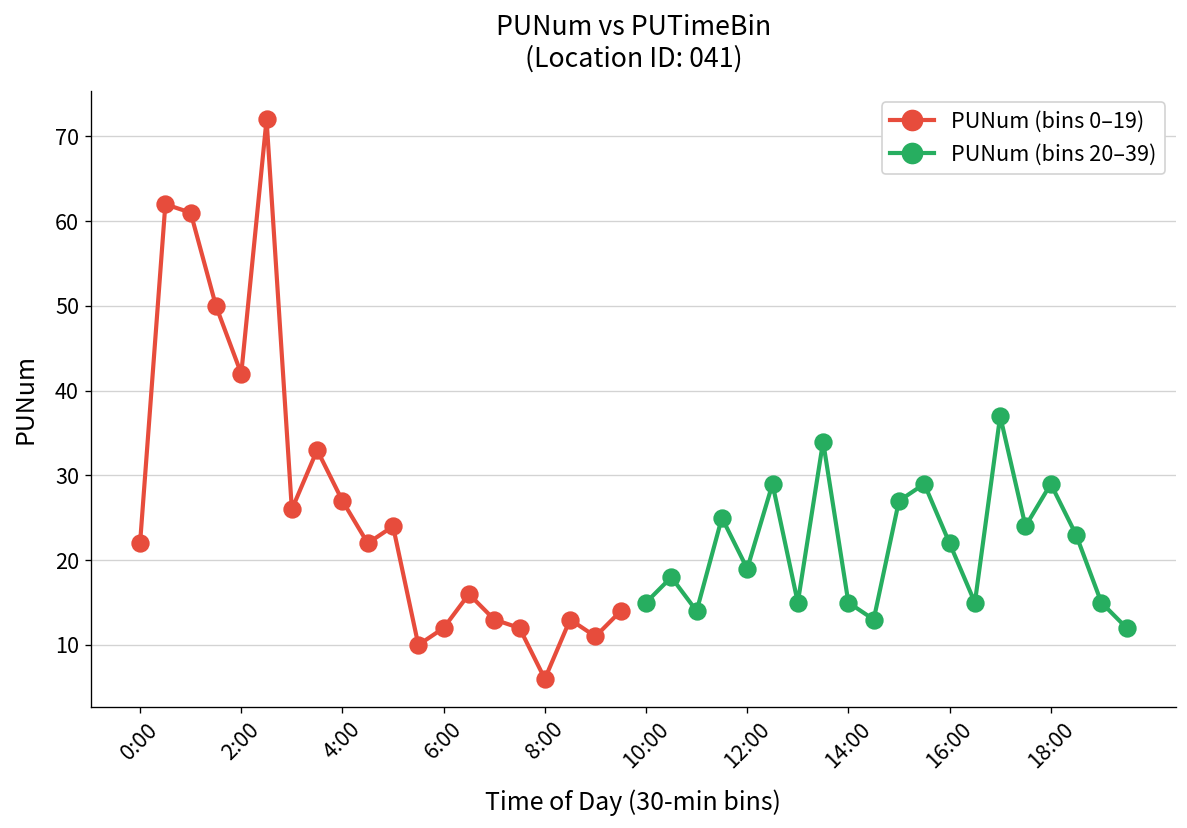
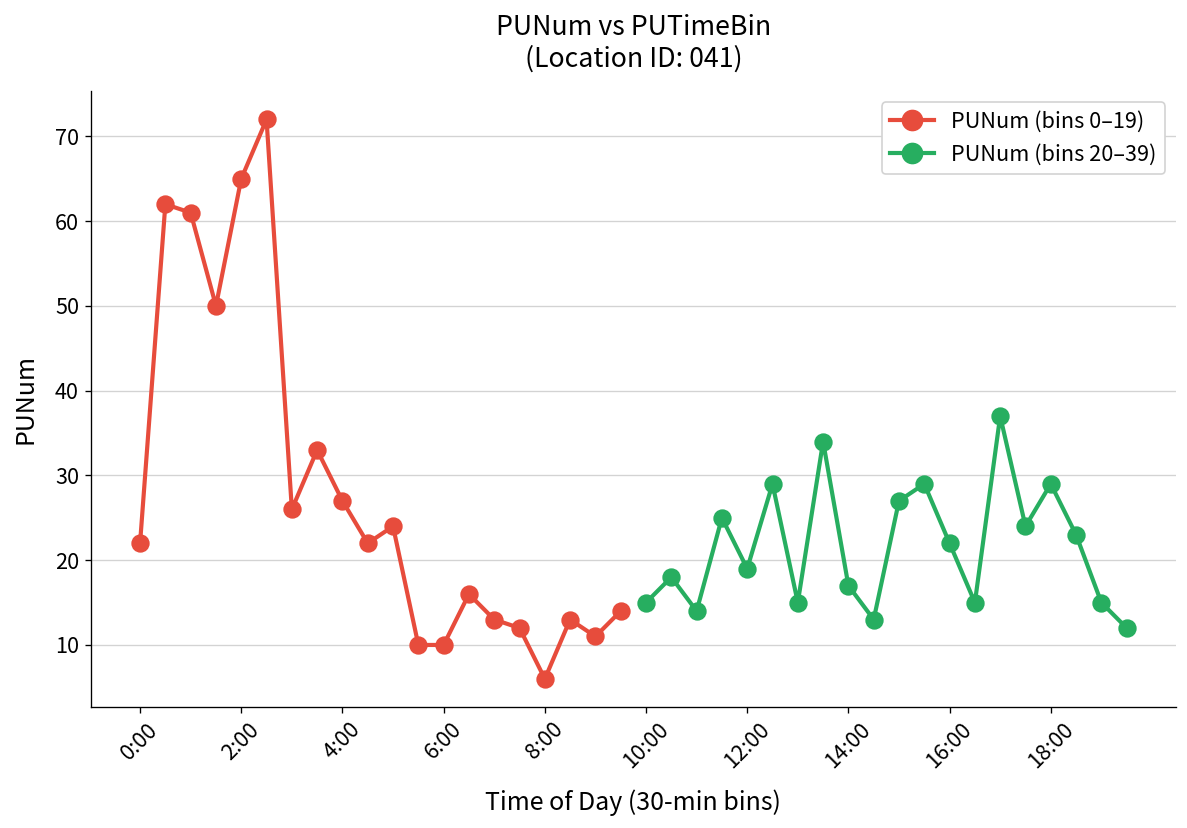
  {
    "PUNum (bins 0–19)": {
      "0:00": 22,
-     "2:00": 42,
+     "2:00": 65,
      "4:00": 27,
-     "6:00": 12,
+     "6:00": 10,
      "8:00": 6
    },
    "PUNum (bins 20–39)": {
      "10:00": 15,
      "12:00": 19,
-     "14:00": 15,
+     "14:00": 17,
      "16:00": 22,
      "18:00": 29
    }
  }
